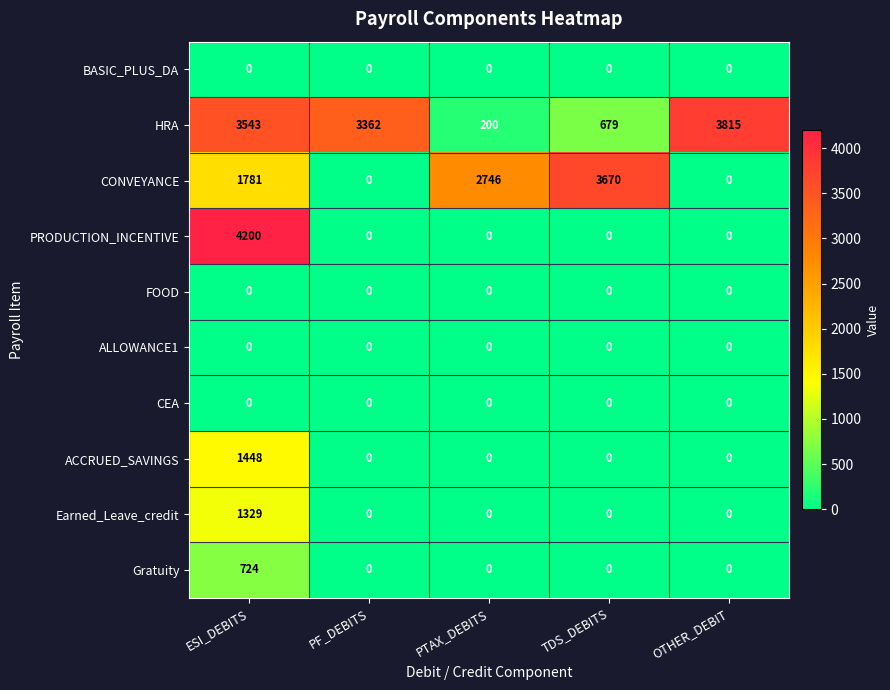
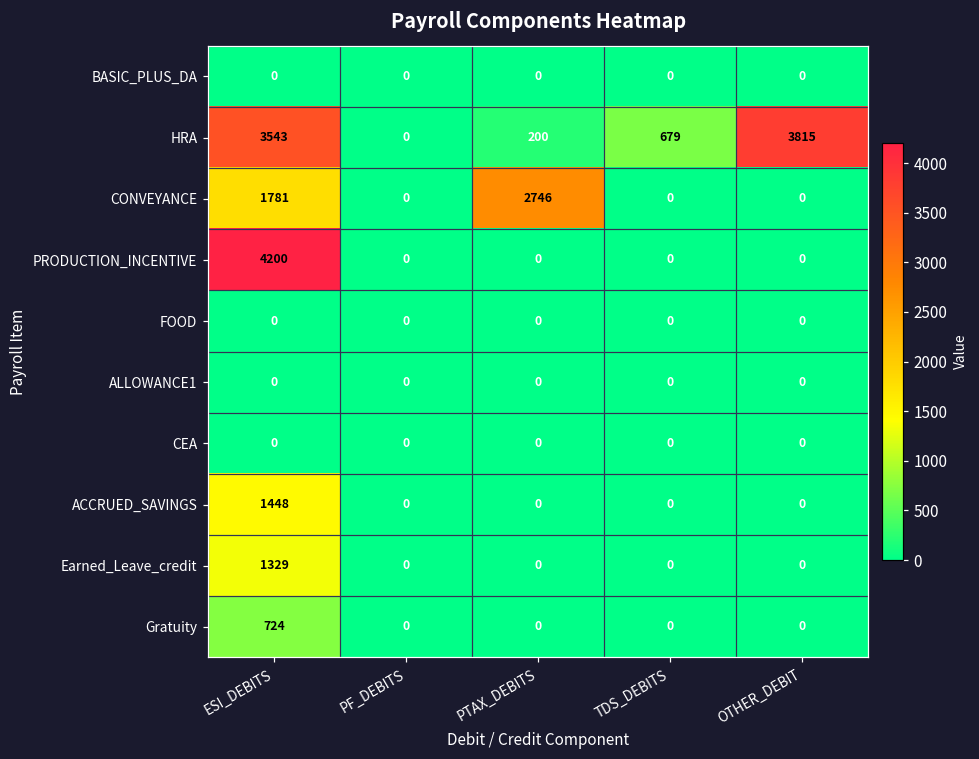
  {
    "BASIC_PLUS_DA": {
      "ESI_DEBITS": 0,
      "PF_DEBITS": 0,
      "PTAX_DEBITS": 0,
      "TDS_DEBITS": 0,
      "OTHER_DEBIT": 0
    },
    "HRA": {
      "ESI_DEBITS": 3543,
-     "PF_DEBITS": 3362,
+     "PF_DEBITS": 0,
      "PTAX_DEBITS": 200,
      "TDS_DEBITS": 679,
      "OTHER_DEBIT": 3815
    },
    "CONVEYANCE": {
      "ESI_DEBITS": 1781,
      "PF_DEBITS": 0,
      "PTAX_DEBITS": 2746,
-     "TDS_DEBITS": 3670,
+     "TDS_DEBITS": 0,
      "OTHER_DEBIT": 0
    },
    "PRODUCTION_INCENTIVE": {
      "ESI_DEBITS": 4200,
      "PF_DEBITS": 0,
      "PTAX_DEBITS": 0,
      "TDS_DEBITS": 0,
      "OTHER_DEBIT": 0
    },
    "FOOD": {
      "ESI_DEBITS": 0,
      "PF_DEBITS": 0,
      "PTAX_DEBITS": 0,
      "TDS_DEBITS": 0,
      "OTHER_DEBIT": 0
    },
    "ALLOWANCE1": {
      "ESI_DEBITS": 0,
      "PF_DEBITS": 0,
      "PTAX_DEBITS": 0,
      "TDS_DEBITS": 0,
      "OTHER_DEBIT": 0
    },
    "CEA": {
      "ESI_DEBITS": 0,
      "PF_DEBITS": 0,
      "PTAX_DEBITS": 0,
      "TDS_DEBITS": 0,
      "OTHER_DEBIT": 0
    },
    "ACCRUED_SAVINGS": {
      "ESI_DEBITS": 1448,
      "PF_DEBITS": 0,
      "PTAX_DEBITS": 0,
      "TDS_DEBITS": 0,
      "OTHER_DEBIT": 0
    },
    "Earned_Leave_credit": {
      "ESI_DEBITS": 1329,
      "PF_DEBITS": 0,
      "PTAX_DEBITS": 0,
      "TDS_DEBITS": 0,
      "OTHER_DEBIT": 0
    },
    "Gratuity": {
      "ESI_DEBITS": 724,
      "PF_DEBITS": 0,
      "PTAX_DEBITS": 0,
      "TDS_DEBITS": 0,
      "OTHER_DEBIT": 0
    }
  }
